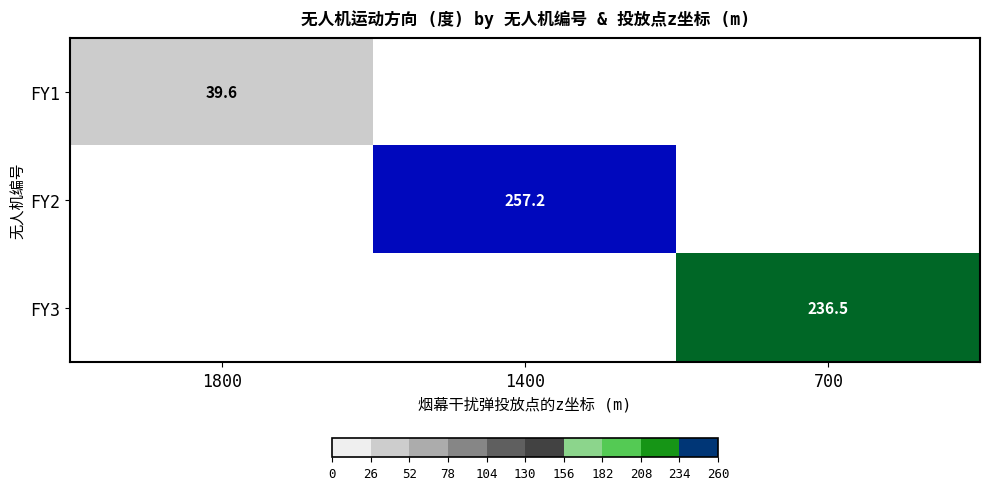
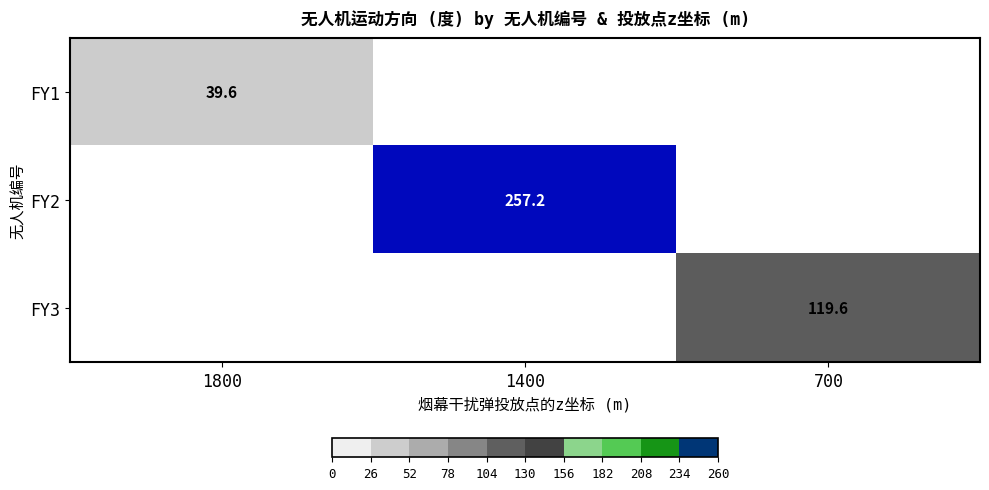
  {
    "FY1": {
      "1800": 39.6
    },
    "FY2": {
      "1400": 257.2
    },
    "FY3": {
-     "700": 236.5
+     "700": 119.6
    }
  }
